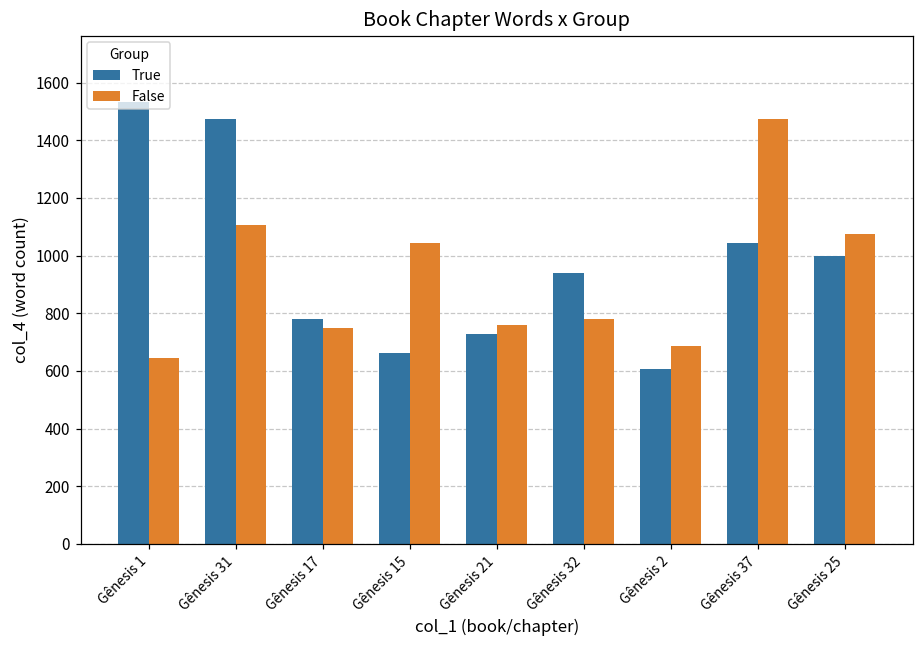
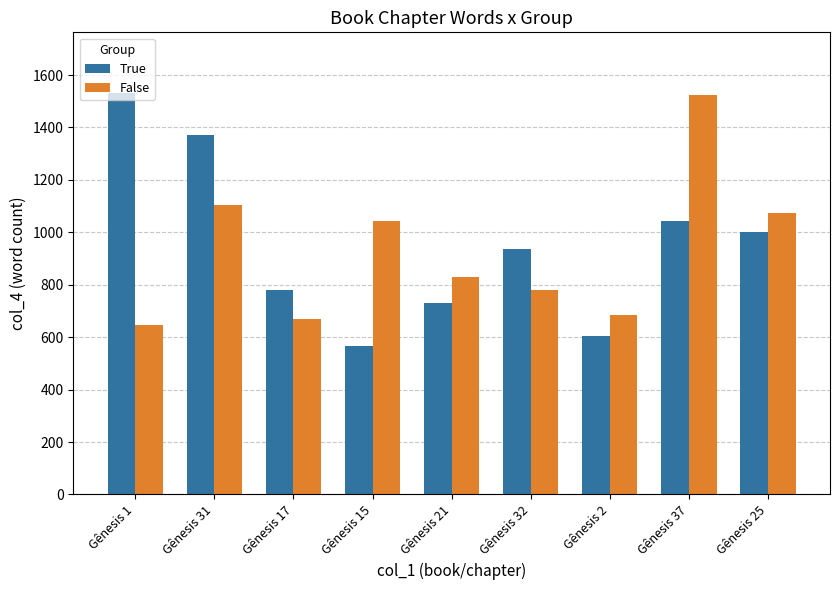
  {
    "True": {
-     "Gênesis 31": 1470,
+     "Gênesis 31": 1370,
      "Gênesis 17": 780,
-     "Gênesis 15": 660,
+     "Gênesis 15": 570,
      "Gênesis 21": 730,
      "Gênesis 32": 940,
      "Gênesis 2": 610,
      "Gênesis 37": 1040,
      "Gênesis 25": 1000
    },
    "False": {
      "Gênesis 1": 650,
      "Gênesis 31": 1110,
-     "Gênesis 17": 750,
+     "Gênesis 17": 670,
      "Gênesis 15": 1040,
-     "Gênesis 21": 760,
+     "Gênesis 21": 830,
      "Gênesis 32": 780,
      "Gênesis 2": 690,
-     "Gênesis 37": 1470,
+     "Gênesis 37": 1520,
      "Gênesis 25": 1070
    }
  }
